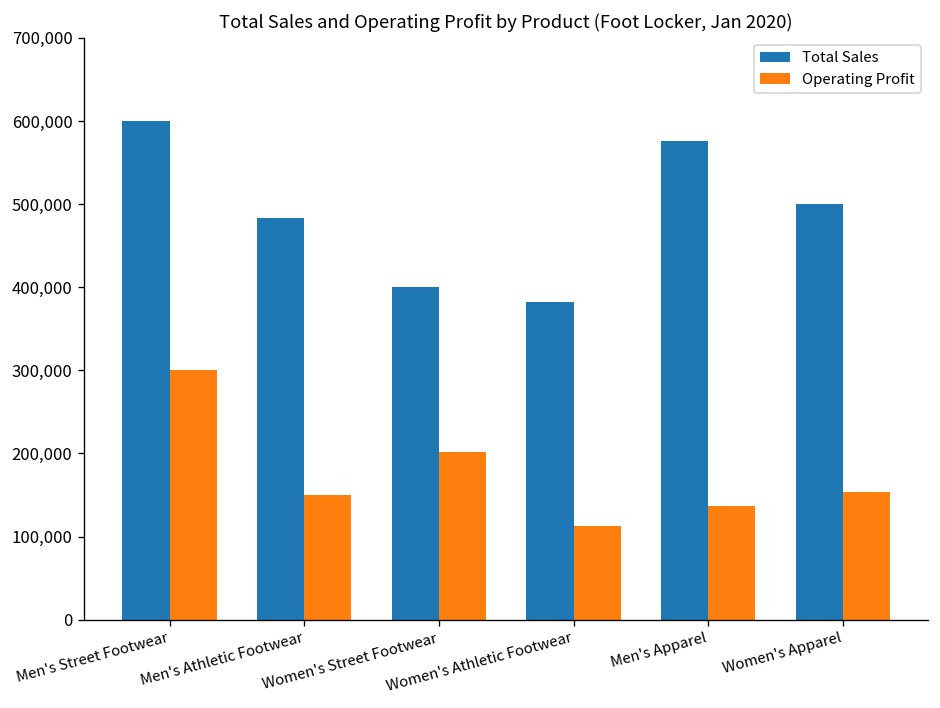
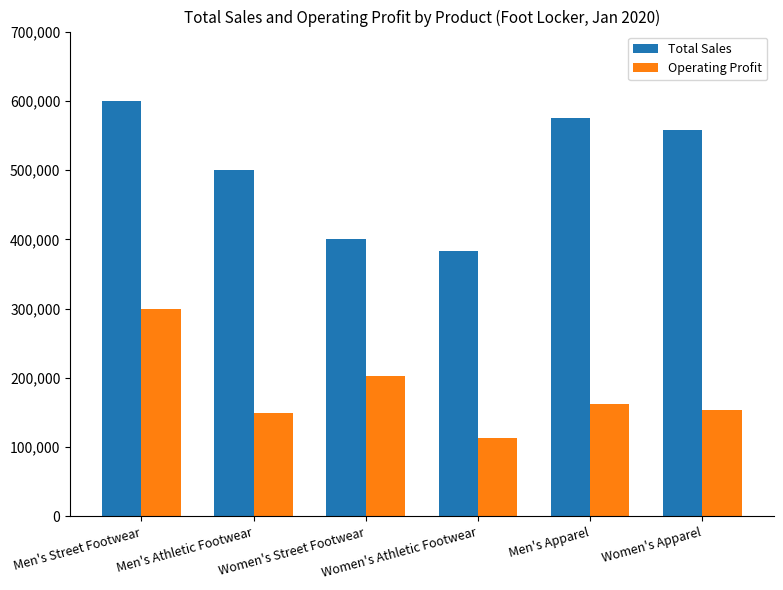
  {
    "Total Sales": {
      "Men's Street Footwear": "600,000",
-     "Men's Athletic Footwear": "480,000",
+     "Men's Athletic Footwear": "500,000",
      "Women's Street Footwear": "400,000",
      "Women's Athletic Footwear": "380,000",
      "Men's Apparel": "580,000",
-     "Women's Apparel": "500,000"
+     "Women's Apparel": "560,000"
    },
    "Operating Profit": {
      "Men's Street Footwear": "300,000",
      "Men's Athletic Footwear": "150,000",
      "Women's Street Footwear": "200,000",
      "Women's Athletic Footwear": "110,000",
-     "Men's Apparel": "140,000",
+     "Men's Apparel": "160,000",
      "Women's Apparel": "150,000"
    }
  }
